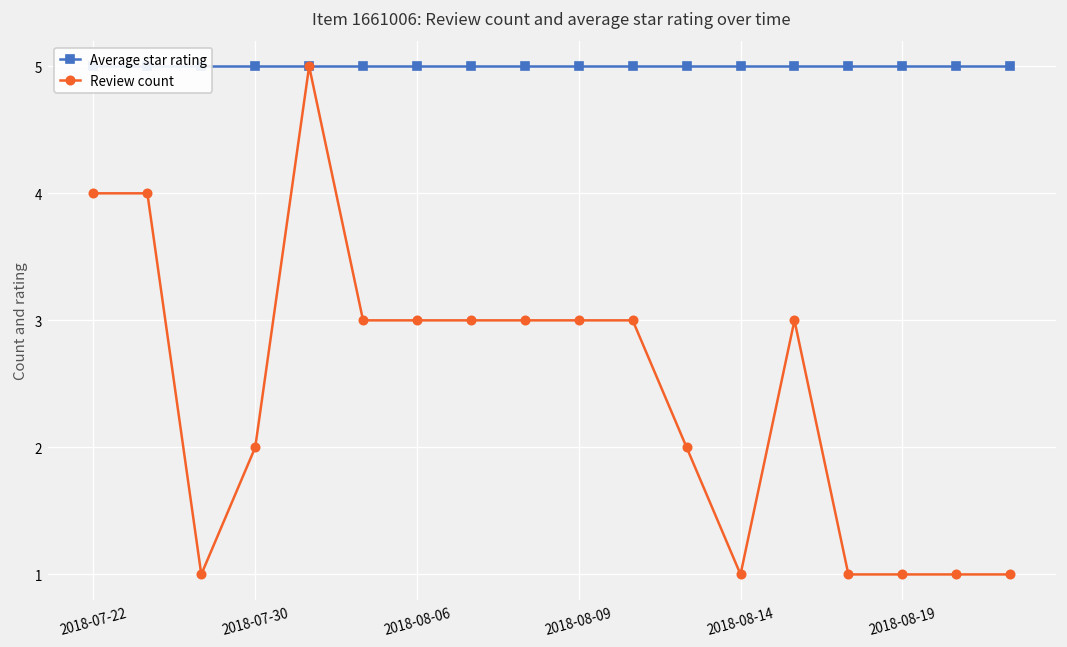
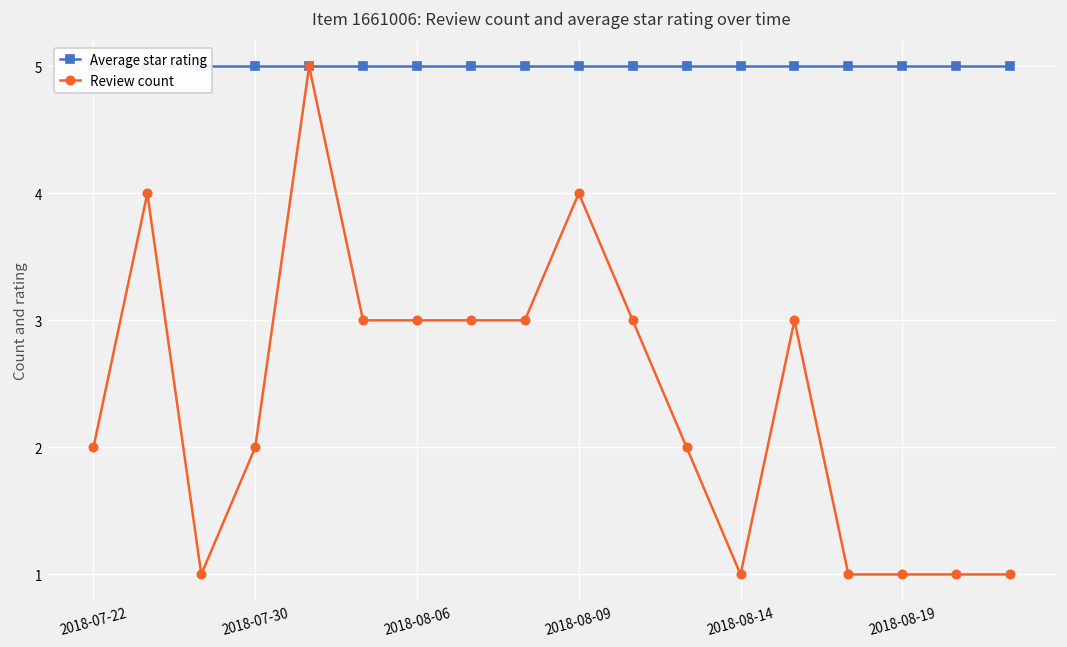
  {
    "Average star rating": {
      "2018-07-30": 5,
      "2018-08-06": 5,
      "2018-08-09": 5,
      "2018-08-14": 5,
      "2018-08-19": 5
    },
    "Review count": {
-     "2018-07-22": 4,
+     "2018-07-22": 2,
      "2018-07-30": 2,
      "2018-08-06": 3,
-     "2018-08-09": 3,
+     "2018-08-09": 4,
      "2018-08-14": 1,
      "2018-08-19": 1
    }
  }
